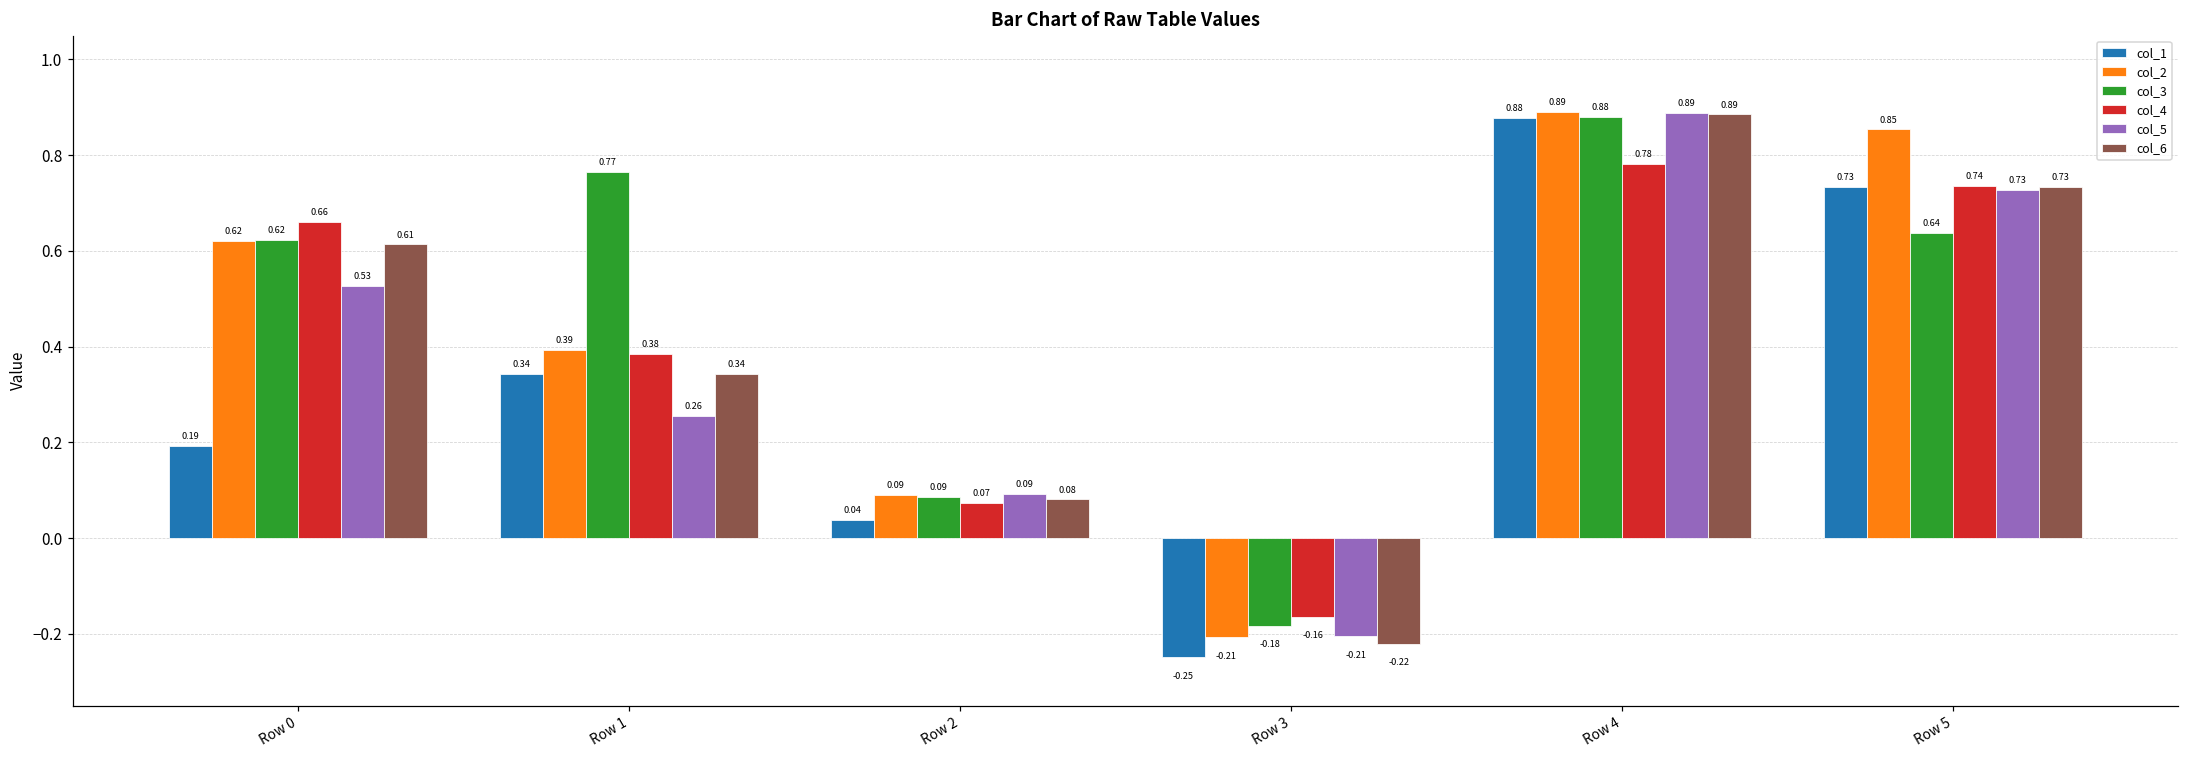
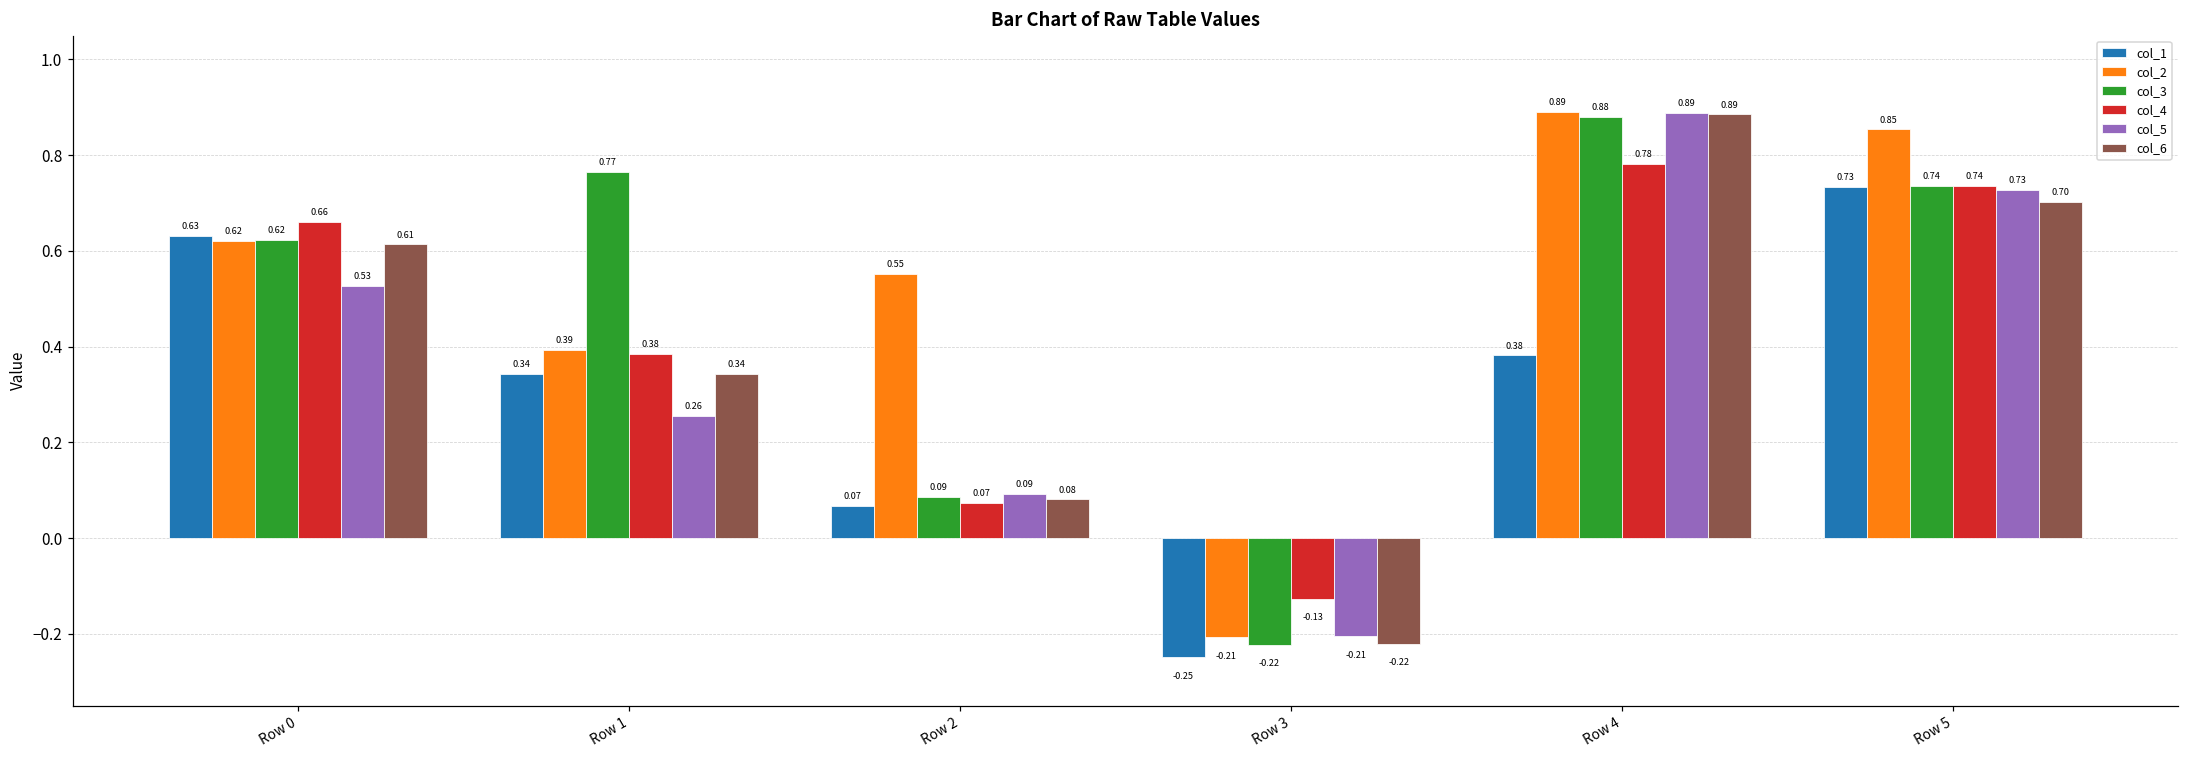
  {
    "col_1": {
-     "Row 0": 0.19,
+     "Row 0": 0.63,
      "Row 1": 0.34,
-     "Row 2": 0.04,
+     "Row 2": 0.07,
      "Row 3": -0.25,
-     "Row 4": 0.88,
+     "Row 4": 0.38,
      "Row 5": 0.73
    },
    "col_2": {
      "Row 0": 0.62,
      "Row 1": 0.39,
-     "Row 2": 0.09,
+     "Row 2": 0.55,
      "Row 3": -0.21,
      "Row 4": 0.89,
      "Row 5": 0.85
    },
    "col_3": {
      "Row 0": 0.62,
      "Row 1": 0.77,
      "Row 2": 0.09,
-     "Row 3": -0.18,
+     "Row 3": -0.22,
      "Row 4": 0.88,
-     "Row 5": 0.64
+     "Row 5": 0.74
    },
    "col_4": {
      "Row 0": 0.66,
      "Row 1": 0.38,
      "Row 2": 0.07,
-     "Row 3": -0.16,
+     "Row 3": -0.13,
      "Row 4": 0.78,
      "Row 5": 0.74
    },
    "col_5": {
      "Row 0": 0.53,
      "Row 1": 0.26,
      "Row 2": 0.09,
      "Row 3": -0.21,
      "Row 4": 0.89,
      "Row 5": 0.73
    },
    "col_6": {
      "Row 0": 0.61,
      "Row 1": 0.34,
      "Row 2": 0.08,
      "Row 3": -0.22,
      "Row 4": 0.89,
-     "Row 5": 0.73
+     "Row 5": 0.70
    }
  }
